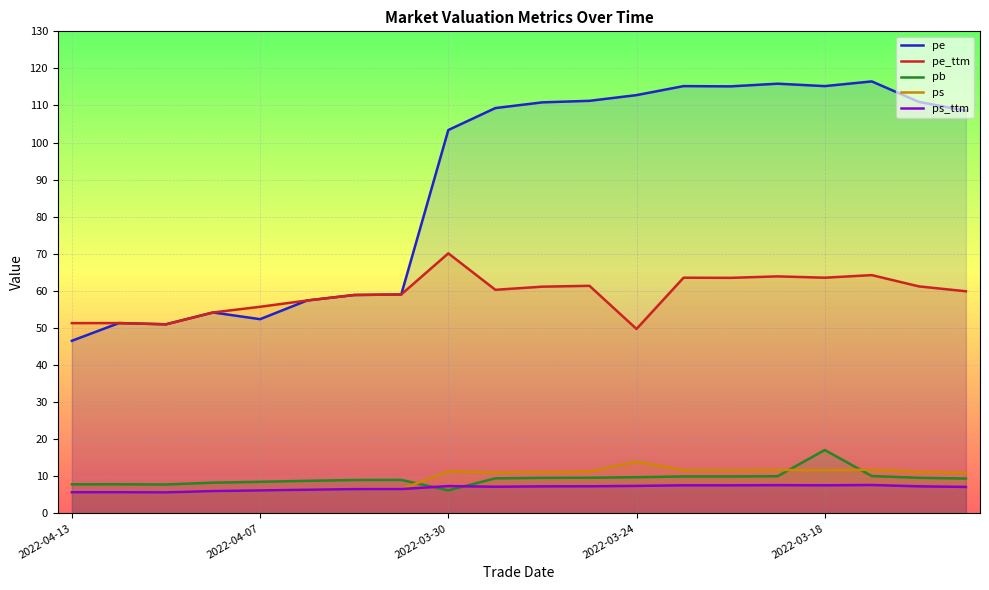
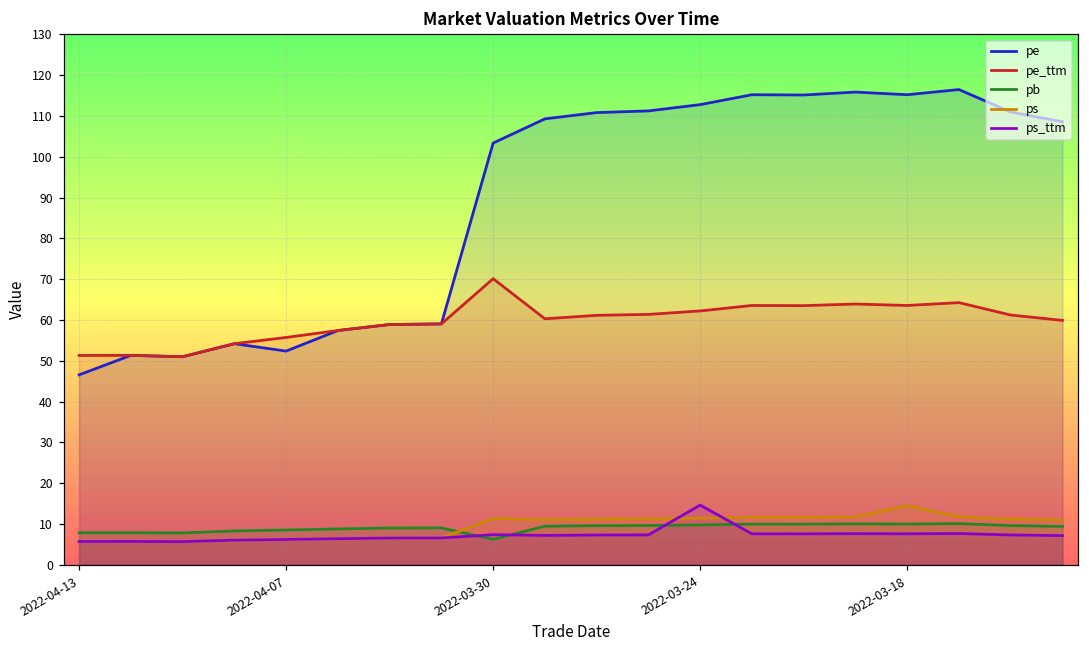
  {
    "pe": {
      "2022-04-13": 47,
      "2022-04-07": 52,
      "2022-03-30": 103,
      "2022-03-24": 113,
      "2022-03-18": 115
    },
    "pe_ttm": {
      "2022-04-13": 51,
      "2022-04-07": 56,
      "2022-03-30": 70,
-     "2022-03-24": 50,
+     "2022-03-24": 62,
      "2022-03-18": 64
    },
    "pb": {
      "2022-04-13": 8,
      "2022-04-07": 9,
      "2022-03-30": 6,
      "2022-03-24": 10,
-     "2022-03-18": 17
+     "2022-03-18": 10
    },
    "ps": {
      "2022-03-30": 11,
-     "2022-03-24": 14,
-     "2022-03-18": 12
+     "2022-03-24": 11,
+     "2022-03-18": 14
    },
    "ps_ttm": {
      "2022-03-30": 7,
-     "2022-03-24": 7,
+     "2022-03-24": 15,
      "2022-03-18": 8
    }
  }
